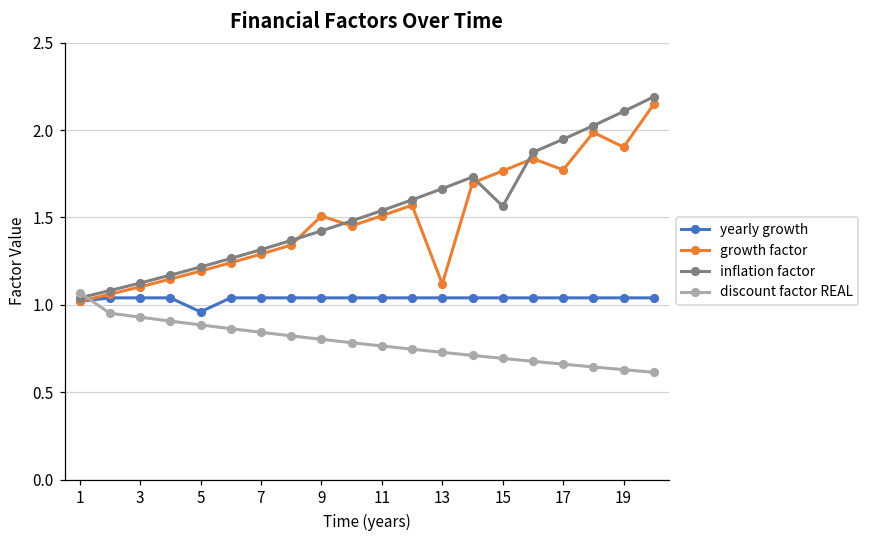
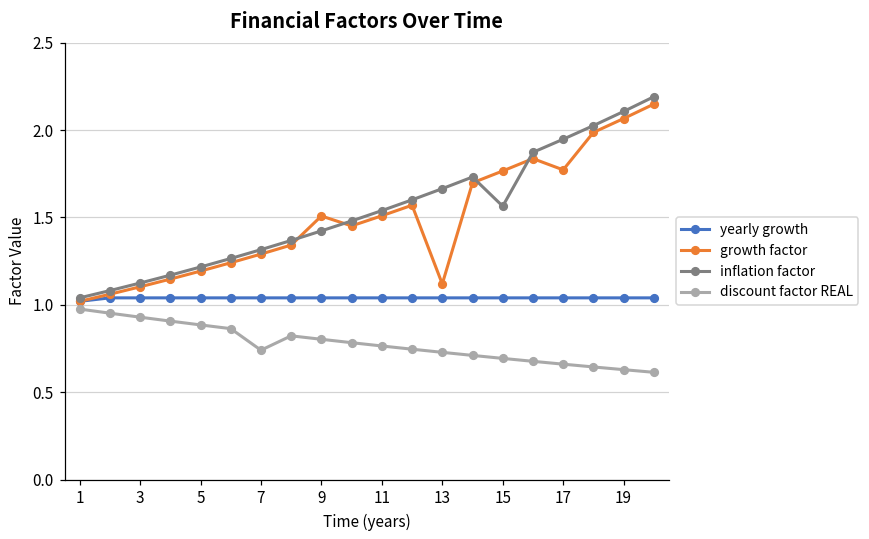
  {
    "yearly growth": {
      "3": 1.04,
-     "5": 0.96,
+     "5": 1.04,
      "7": 1.04,
      "9": 1.04,
      "11": 1.04,
      "13": 1.04,
      "15": 1.04,
      "17": 1.04,
      "19": 1.04
    },
    "growth factor": {
      "3": 1.10,
      "5": 1.19,
      "7": 1.29,
      "9": 1.51,
      "11": 1.51,
      "13": 1.12,
      "15": 1.77,
      "17": 1.77,
-     "19": 1.90
+     "19": 2.07
    },
    "inflation factor": {
      "1": 1.04,
      "3": 1.12,
      "5": 1.22,
      "7": 1.32,
      "9": 1.42,
      "11": 1.54,
      "13": 1.67,
      "15": 1.56,
      "17": 1.95,
      "19": 2.11
    },
    "discount factor REAL": {
-     "1": 1.07,
+     "1": 0.98,
      "3": 0.93,
      "5": 0.89,
-     "7": 0.84,
+     "7": 0.74,
      "9": 0.80,
      "11": 0.76,
      "13": 0.73,
      "15": 0.69,
      "17": 0.66,
      "19": 0.63
    }
  }
